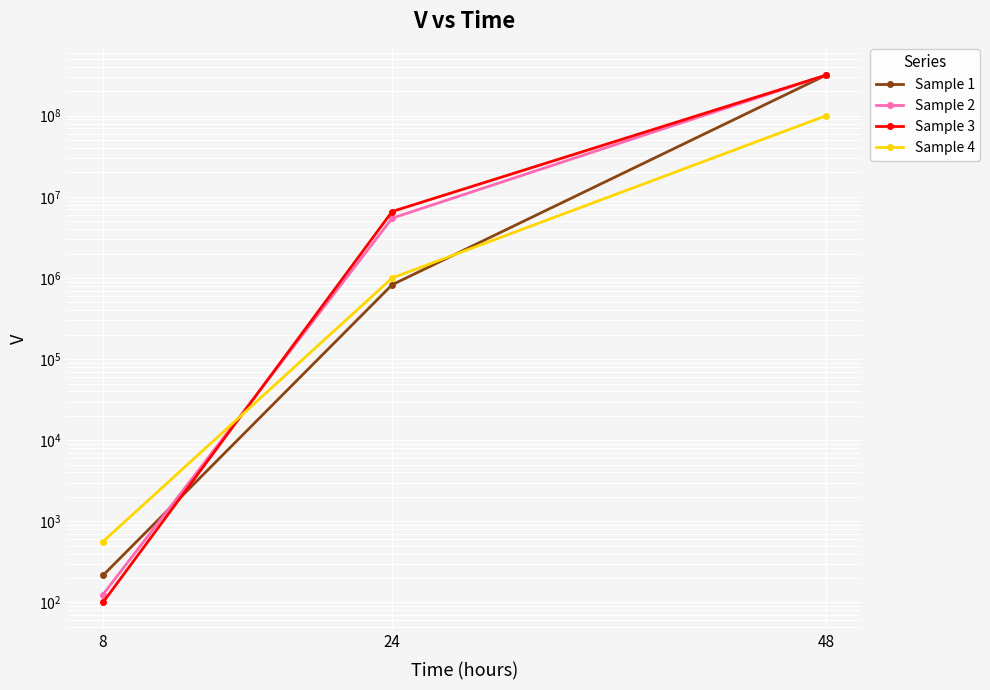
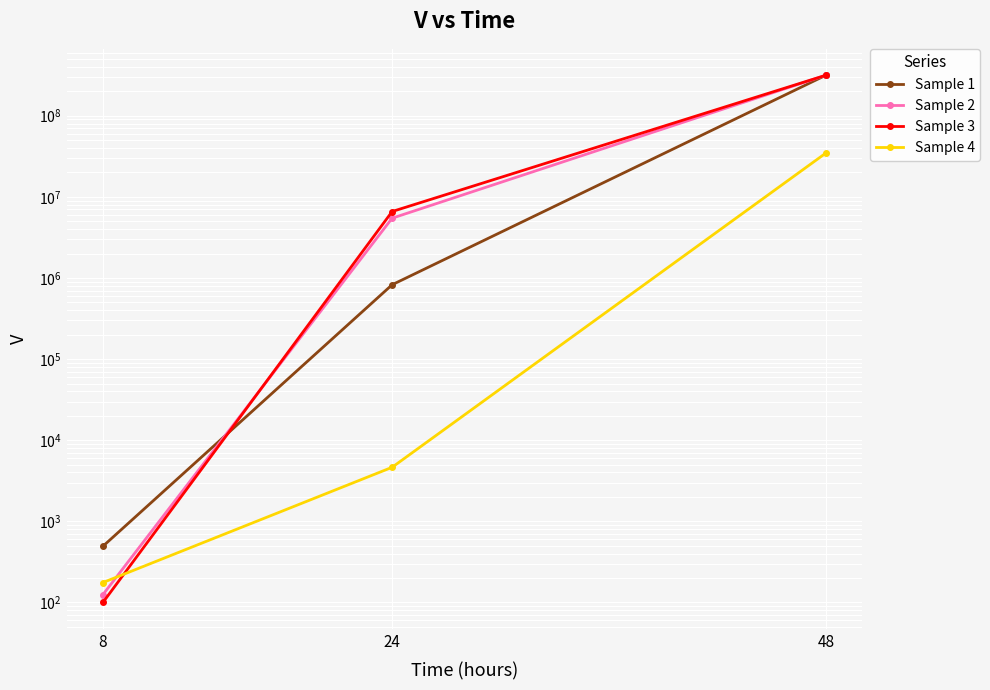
  {
    "Sample 1": {
-     "8": 220,
+     "8": 500,
      "24": 800000
    },
    "Sample 2": {
      "8": 120,
      "24": 5000000
    },
    "Sample 3": {
      "8": 100,
      "24": 7000000
    },
    "Sample 4": {
-     "8": 600,
-     "24": 1000000,
-     "48": 100000000
+     "8": 180,
+     "24": 5000,
+     "48": 35000000
    }
  }
